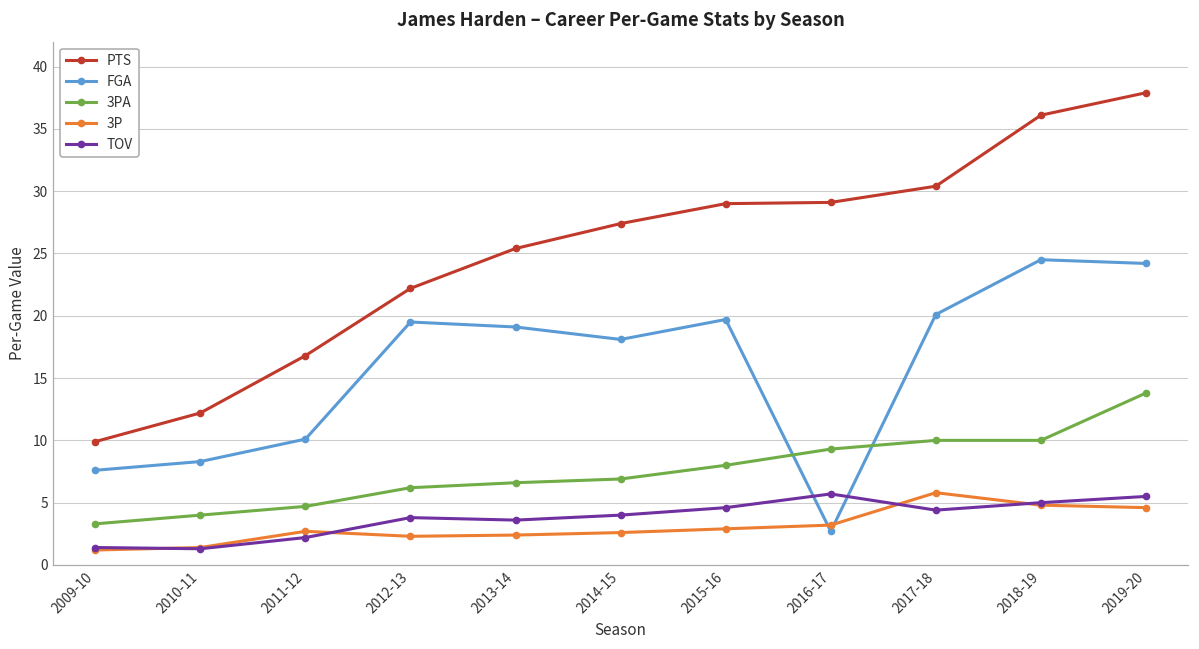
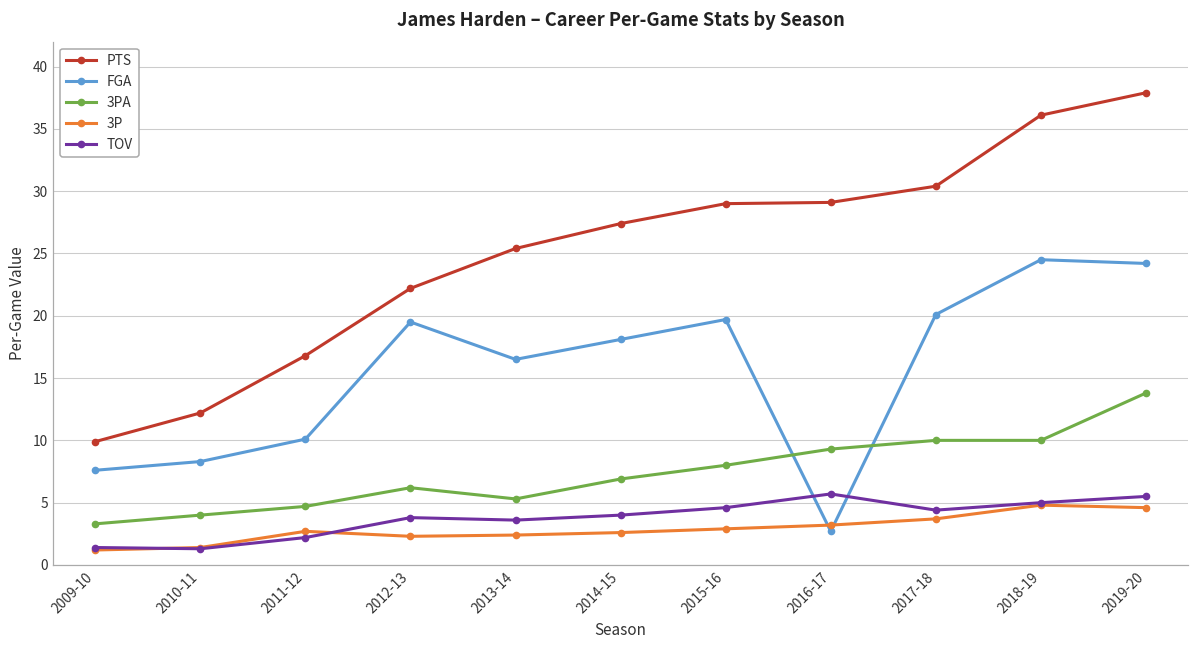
  {
    "PTS": {
      "2009-10": 9.9,
      "2010-11": 12.2,
      "2011-12": 16.8,
      "2012-13": 22.2,
      "2013-14": 25.4,
      "2014-15": 27.4,
      "2015-16": 29.0,
      "2016-17": 29.1,
      "2017-18": 30.4,
      "2018-19": 36.1,
      "2019-20": 37.9
    },
    "FGA": {
      "2009-10": 7.6,
      "2010-11": 8.3,
      "2011-12": 10.1,
      "2012-13": 19.5,
-     "2013-14": 19.1,
+     "2013-14": 16.5,
      "2014-15": 18.1,
      "2015-16": 19.7,
      "2016-17": 2.7,
      "2017-18": 20.1,
      "2018-19": 24.5,
      "2019-20": 24.2
    },
    "3PA": {
      "2009-10": 3.3,
      "2010-11": 4.0,
      "2011-12": 4.7,
      "2012-13": 6.2,
-     "2013-14": 6.6,
+     "2013-14": 5.3,
      "2014-15": 6.9,
      "2015-16": 8.0,
      "2016-17": 9.3,
      "2017-18": 10.0,
      "2018-19": 10.0,
      "2019-20": 13.8
    },
    "3P": {
      "2011-12": 2.7,
      "2012-13": 2.3,
      "2013-14": 2.4,
      "2014-15": 2.6,
      "2015-16": 2.9,
      "2016-17": 3.2,
-     "2017-18": 5.8,
+     "2017-18": 3.7,
      "2019-20": 4.6
    },
    "TOV": {
      "2011-12": 2.2,
      "2012-13": 3.8,
      "2013-14": 3.6,
      "2014-15": 4.0,
      "2015-16": 4.6,
      "2016-17": 5.7,
      "2017-18": 4.4,
      "2019-20": 5.5
    }
  }
